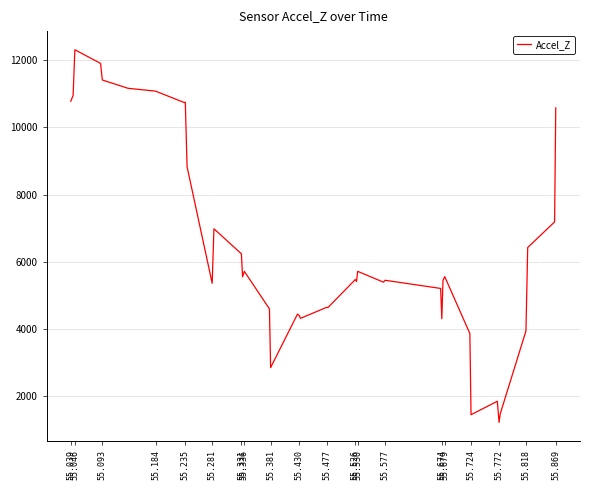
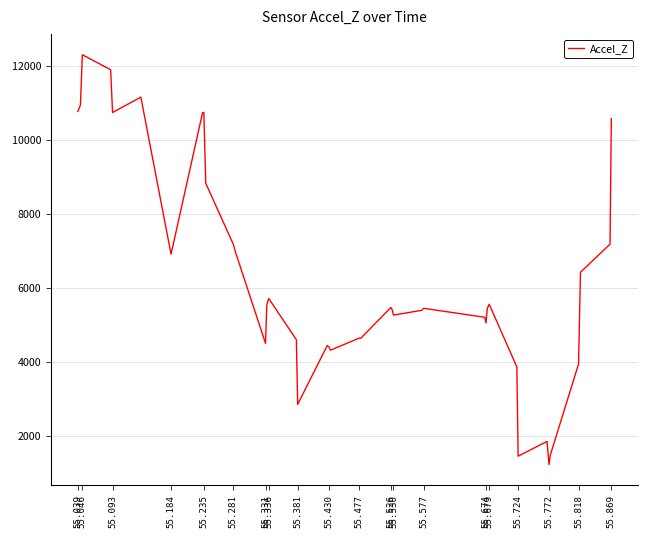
  {
    "55.039": 10800,
    "55.046": 12300,
-   "55.093": 11400,
-   "55.184": 11100,
+   "55.093": 10700,
+   "55.184": 6900,
    "55.235": 10800,
-   "55.281": 5400,
-   "55.331": 6200,
+   "55.281": 7200,
+   "55.331": 4500,
    "55.336": 5700,
    "55.381": 2800,
    "55.430": 4400,
    "55.477": 4600,
    "55.526": 5500,
-   "55.530": 5700,
+   "55.530": 5300,
    "55.577": 5400,
-   "55.674": 4300,
+   "55.674": 5100,
    "55.679": 5600,
    "55.724": 1400,
    "55.772": 1200,
    "55.818": 3900,
    "55.869": 10600
  }
